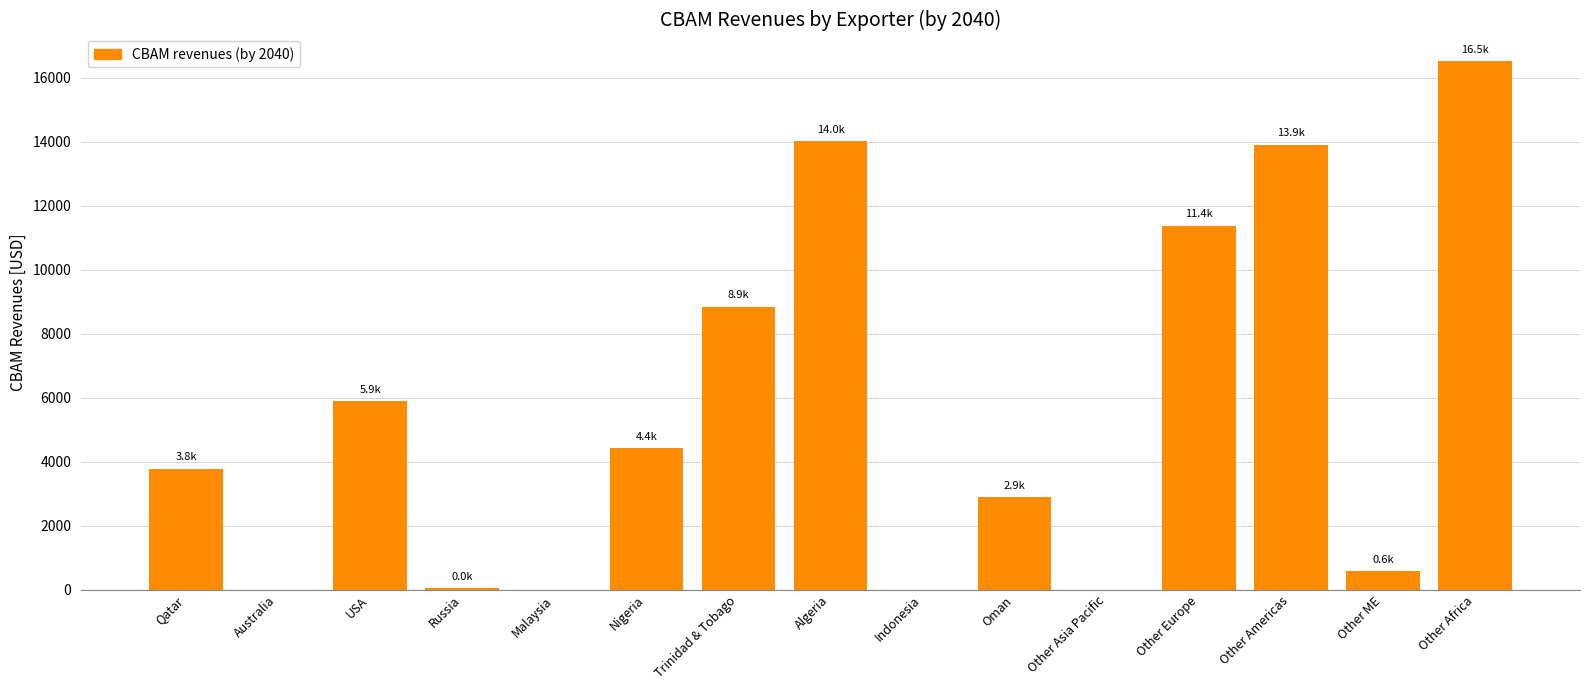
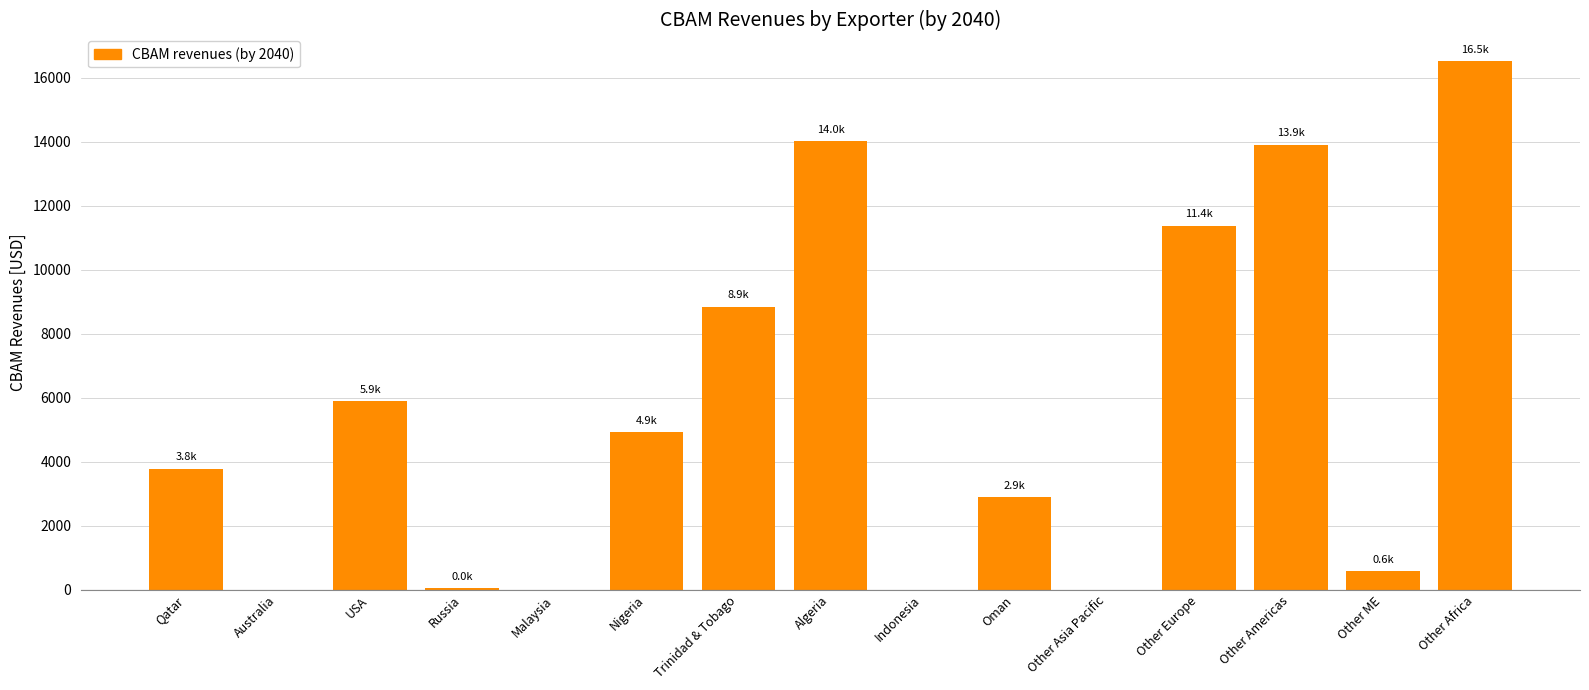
  {
    "Qatar": "3.8k",
    "USA": "5.9k",
-   "Nigeria": "4.4k",
+   "Nigeria": "4.9k",
    "Trinidad & Tobago": "8.9k",
    "Algeria": "14.0k",
    "Oman": "2.9k",
    "Other Europe": "11.4k",
    "Other Americas": "13.9k",
    "Other ME": "0.6k",
    "Other Africa": "16.5k"
  }
